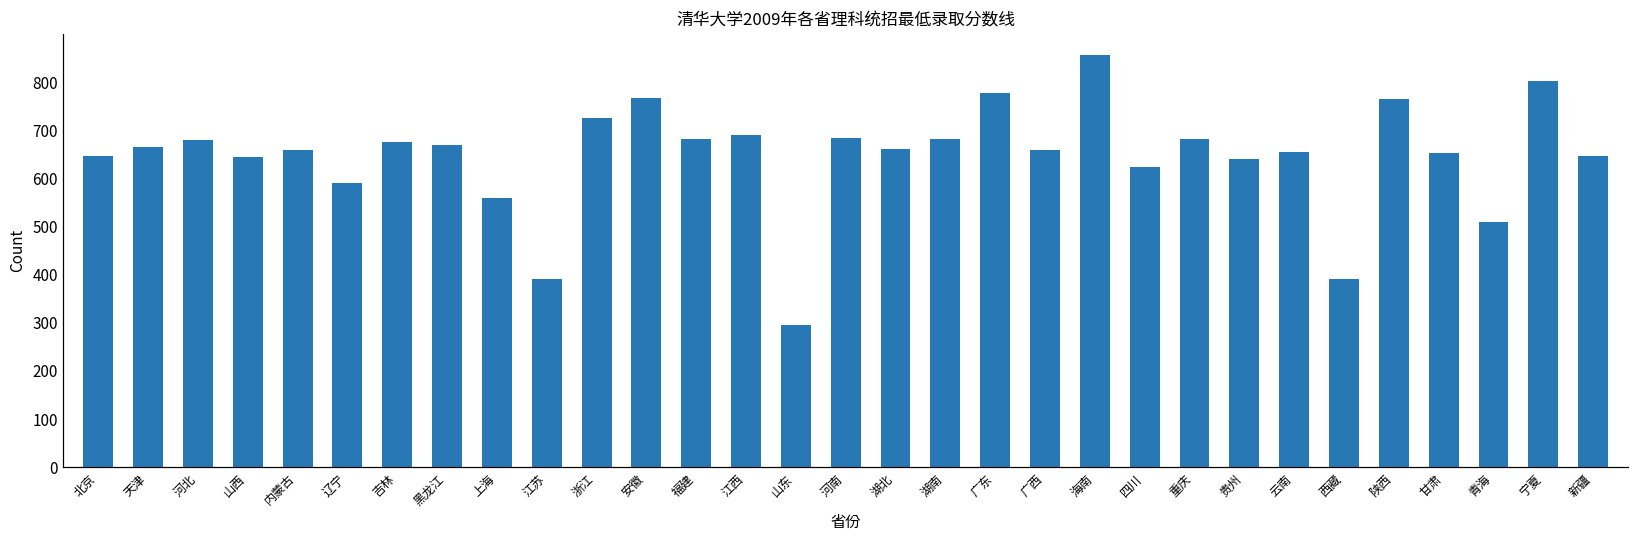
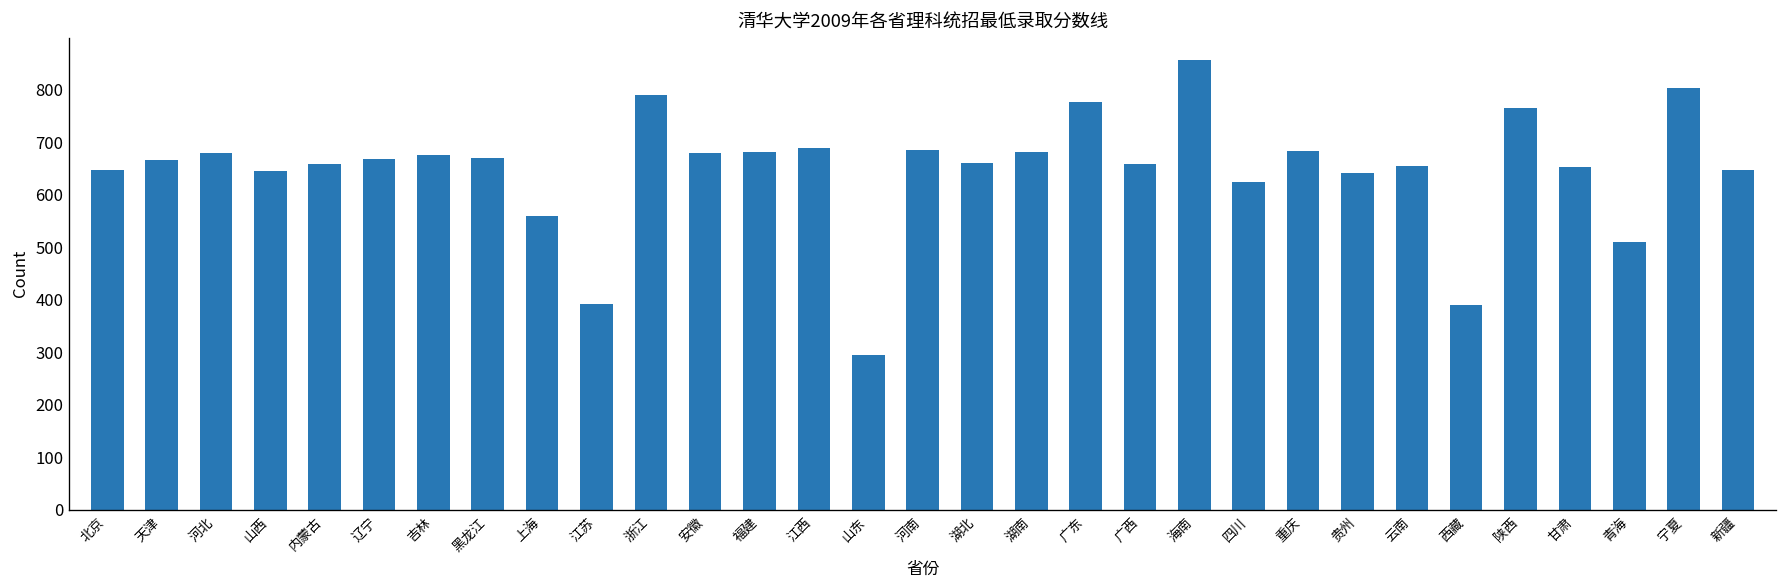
  {
    "北京": 650,
    "天津": 670,
    "河北": 680,
    "山西": 650,
    "内蒙古": 660,
-   "辽宁": 590,
+   "辽宁": 670,
    "吉林": 680,
    "黑龙江": 670,
    "上海": 560,
    "江苏": 390,
-   "浙江": 730,
-   "安徽": 770,
+   "浙江": 790,
+   "安徽": 680,
    "福建": 680,
    "江西": 690,
    "山东": 300,
    "河南": 680,
    "湖北": 660,
    "湖南": 680,
    "广东": 780,
    "广西": 660,
    "海南": 860,
    "四川": 620,
    "重庆": 680,
    "贵州": 640,
    "云南": 650,
    "西藏": 390,
    "陕西": 770,
    "甘肃": 650,
    "青海": 510,
    "宁夏": 800,
    "新疆": 650
  }
